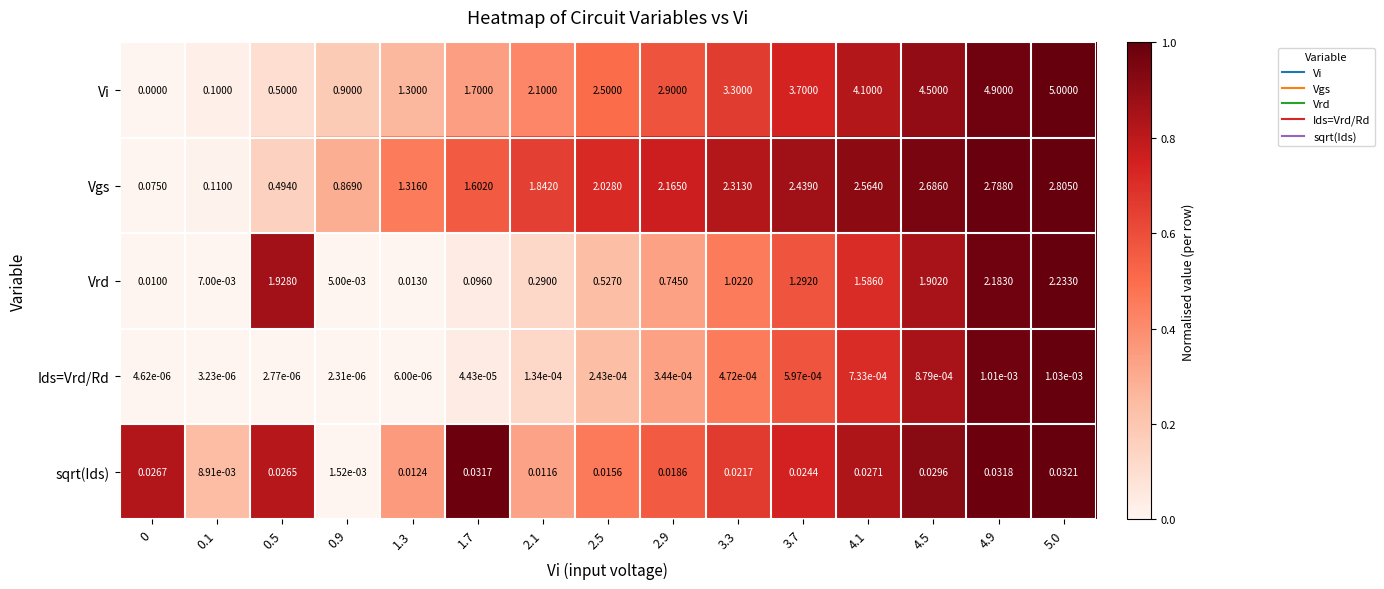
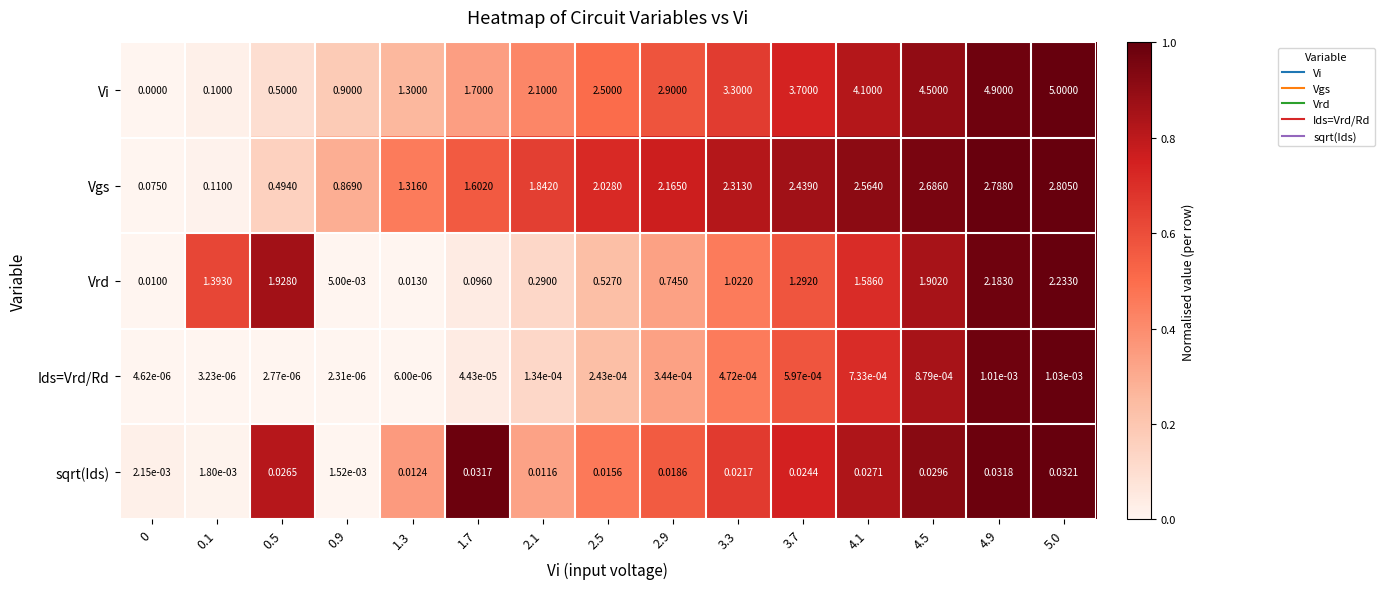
  {
    "Vi": {
      "0": "0.0000",
      "0.1": "0.1000",
      "0.5": "0.5000",
      "0.9": "0.9000",
      "1.3": "1.3000",
      "1.7": "1.7000",
      "2.1": "2.1000",
      "2.5": "2.5000",
      "2.9": "2.9000",
      "3.3": "3.3000",
      "3.7": "3.7000",
      "4.1": "4.1000",
      "4.5": "4.5000",
      "4.9": "4.9000",
      "5.0": "5.0000"
    },
    "Vgs": {
      "0": "0.0750",
      "0.1": "0.1100",
      "0.5": "0.4940",
      "0.9": "0.8690",
      "1.3": "1.3160",
      "1.7": "1.6020",
      "2.1": "1.8420",
      "2.5": "2.0280",
      "2.9": "2.1650",
      "3.3": "2.3130",
      "3.7": "2.4390",
      "4.1": "2.5640",
      "4.5": "2.6860",
      "4.9": "2.7880",
      "5.0": "2.8050"
    },
    "Vrd": {
      "0": "0.0100",
-     "0.1": "7.00e-03",
+     "0.1": "1.3930",
      "0.5": "1.9280",
      "0.9": "5.00e-03",
      "1.3": "0.0130",
      "1.7": "0.0960",
      "2.1": "0.2900",
      "2.5": "0.5270",
      "2.9": "0.7450",
      "3.3": "1.0220",
      "3.7": "1.2920",
      "4.1": "1.5860",
      "4.5": "1.9020",
      "4.9": "2.1830",
      "5.0": "2.2330"
    },
    "Ids=Vrd/Rd": {
      "0": "4.62e-06",
      "0.1": "3.23e-06",
      "0.5": "2.77e-06",
      "0.9": "2.31e-06",
      "1.3": "6.00e-06",
      "1.7": "4.43e-05",
      "2.1": "1.34e-04",
      "2.5": "2.43e-04",
      "2.9": "3.44e-04",
      "3.3": "4.72e-04",
      "3.7": "5.97e-04",
      "4.1": "7.33e-04",
      "4.5": "8.79e-04",
      "4.9": "1.01e-03",
      "5.0": "1.03e-03"
    },
    "sqrt(Ids)": {
-     "0": "0.0267",
-     "0.1": "8.91e-03",
+     "0": "2.15e-03",
+     "0.1": "1.80e-03",
      "0.5": "0.0265",
      "0.9": "1.52e-03",
      "1.3": "0.0124",
      "1.7": "0.0317",
      "2.1": "0.0116",
      "2.5": "0.0156",
      "2.9": "0.0186",
      "3.3": "0.0217",
      "3.7": "0.0244",
      "4.1": "0.0271",
      "4.5": "0.0296",
      "4.9": "0.0318",
      "5.0": "0.0321"
    }
  }
